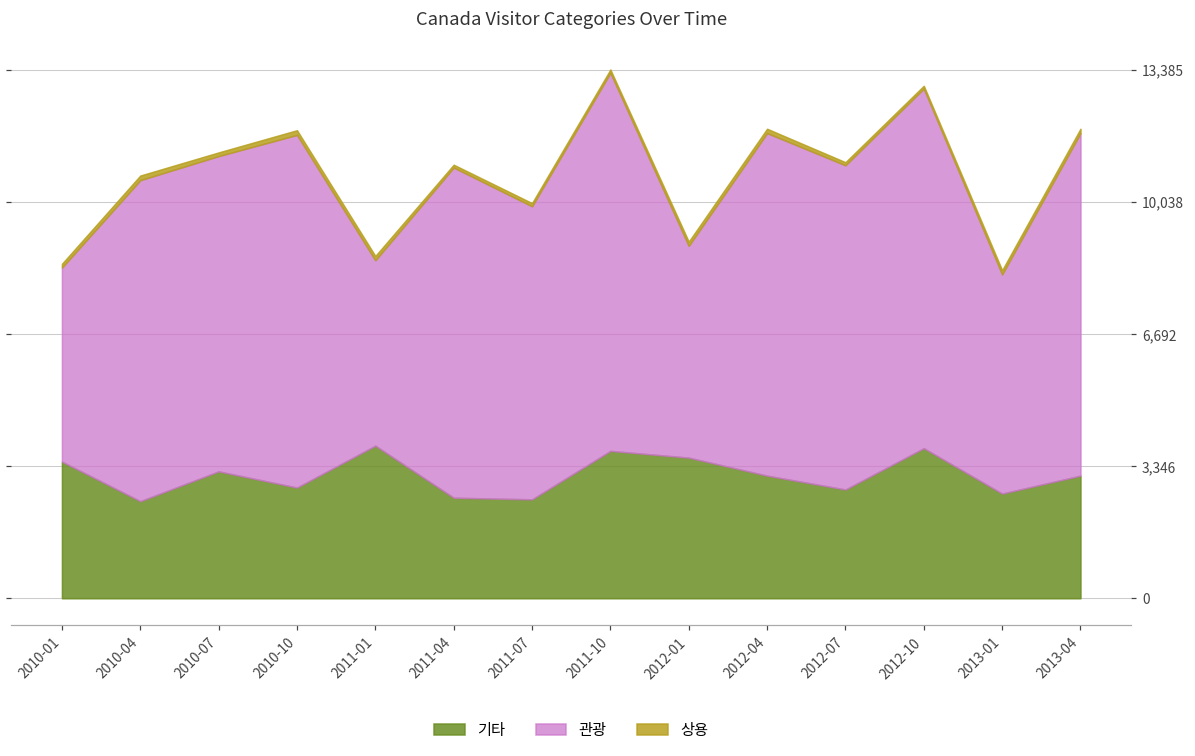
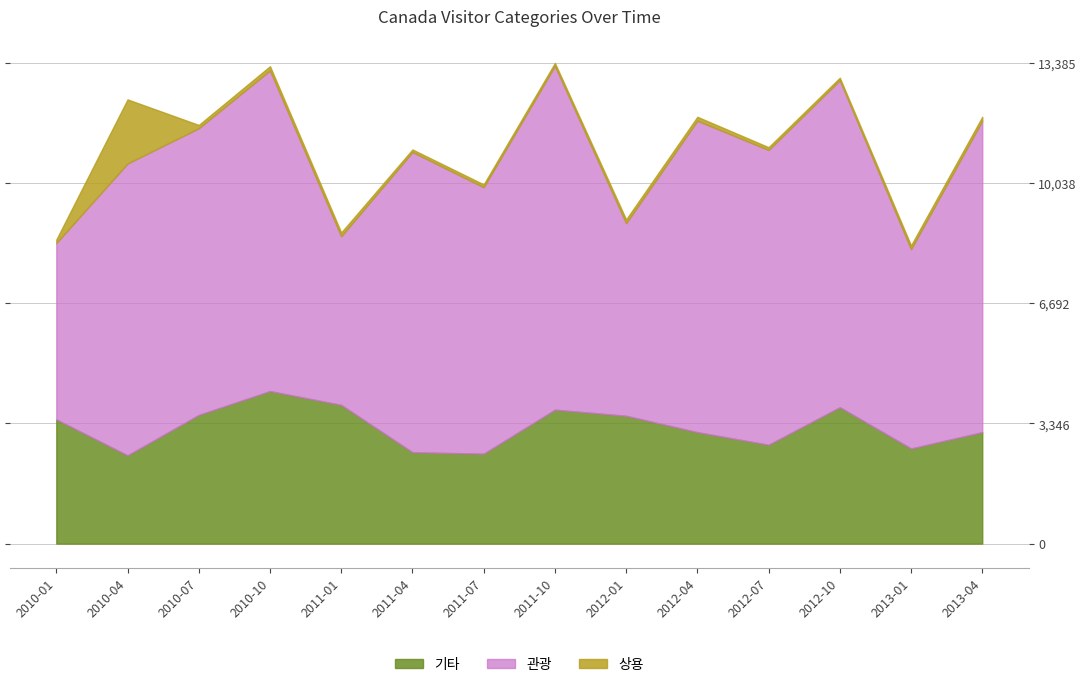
  {
    "기타": {
      "2010-01": "3,500",
      "2010-04": "2,500",
-     "2010-07": "3,200",
-     "2010-10": "2,800",
+     "2010-07": "3,600",
+     "2010-10": "4,200",
      "2011-01": "3,900",
      "2011-04": "2,500",
      "2011-07": "2,500",
      "2011-10": "3,700",
      "2012-01": "3,600",
      "2012-04": "3,100",
      "2012-07": "2,800",
      "2012-10": "3,800",
      "2013-01": "2,700",
      "2013-04": "3,100"
    },
    "관광": {
      "2010-01": "4,900",
      "2010-04": "8,100",
      "2010-07": "8,000",
      "2010-10": "8,900",
      "2011-01": "4,700",
      "2011-04": "8,400",
      "2011-07": "7,400",
      "2011-10": "9,600",
      "2012-01": "5,400",
      "2012-04": "8,700",
      "2012-07": "8,200",
      "2013-01": "5,500",
      "2013-04": "8,700"
    },
    "상용": {
      "2010-01": "100",
-     "2010-04": "100",
+     "2010-04": "1,800",
      "2010-07": "100",
      "2010-10": "100",
      "2011-01": "100",
      "2011-04": "100",
      "2011-07": "100",
      "2011-10": "100",
      "2012-01": "100",
      "2012-04": "100",
      "2012-07": "100",
      "2013-01": "100",
      "2013-04": "100"
    }
  }
